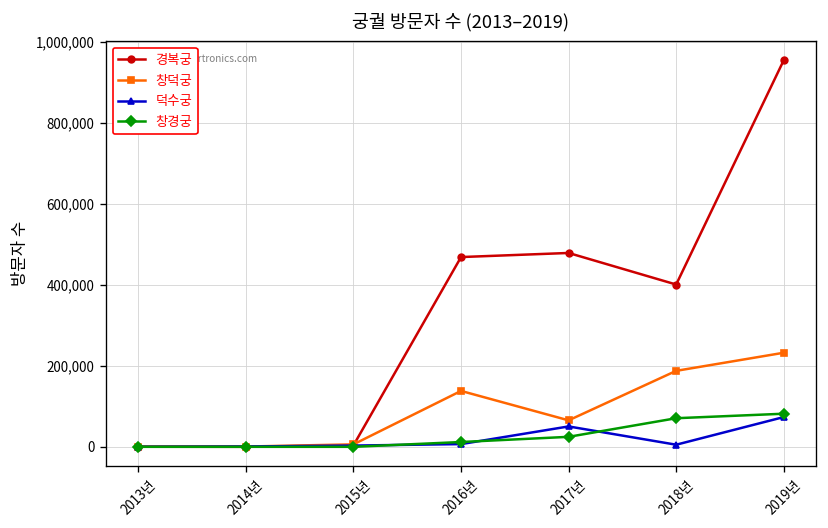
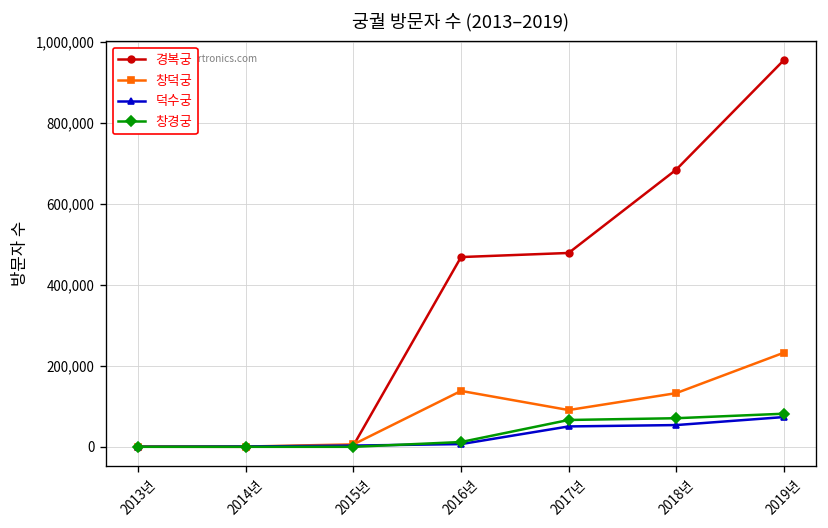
  {
    "경복궁": {
      "2016년": "470,000",
      "2017년": "480,000",
-     "2018년": "400,000",
+     "2018년": "680,000",
      "2019년": "950,000"
    },
    "창덕궁": {
      "2016년": "140,000",
-     "2017년": "70,000",
-     "2018년": "190,000",
+     "2017년": "90,000",
+     "2018년": "130,000",
      "2019년": "230,000"
    },
    "덕수궁": {
      "2017년": "50,000",
-     "2018년": "10,000",
+     "2018년": "50,000",
      "2019년": "70,000"
    },
    "창경궁": {
-     "2017년": "20,000",
+     "2017년": "70,000",
      "2018년": "70,000",
      "2019년": "80,000"
    }
  }
